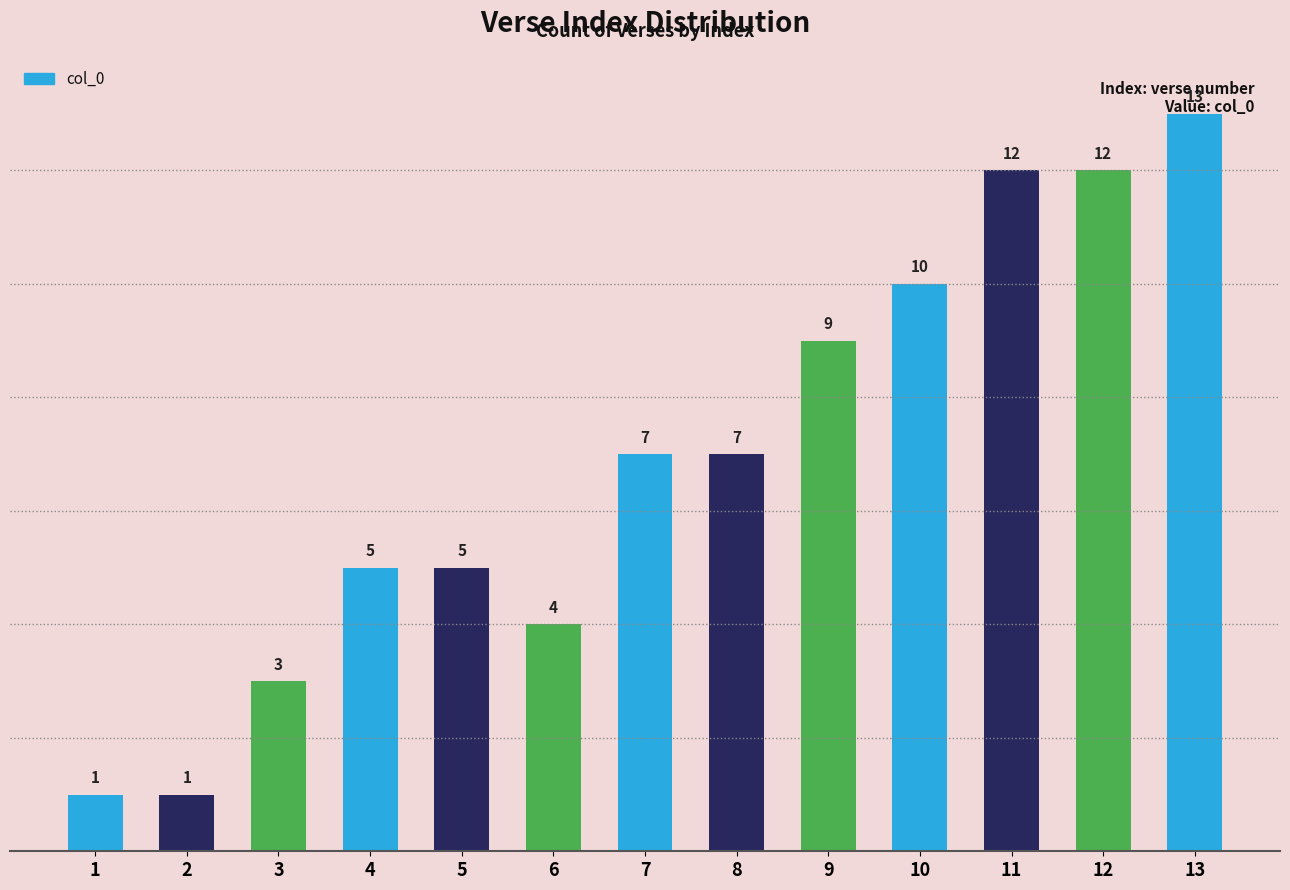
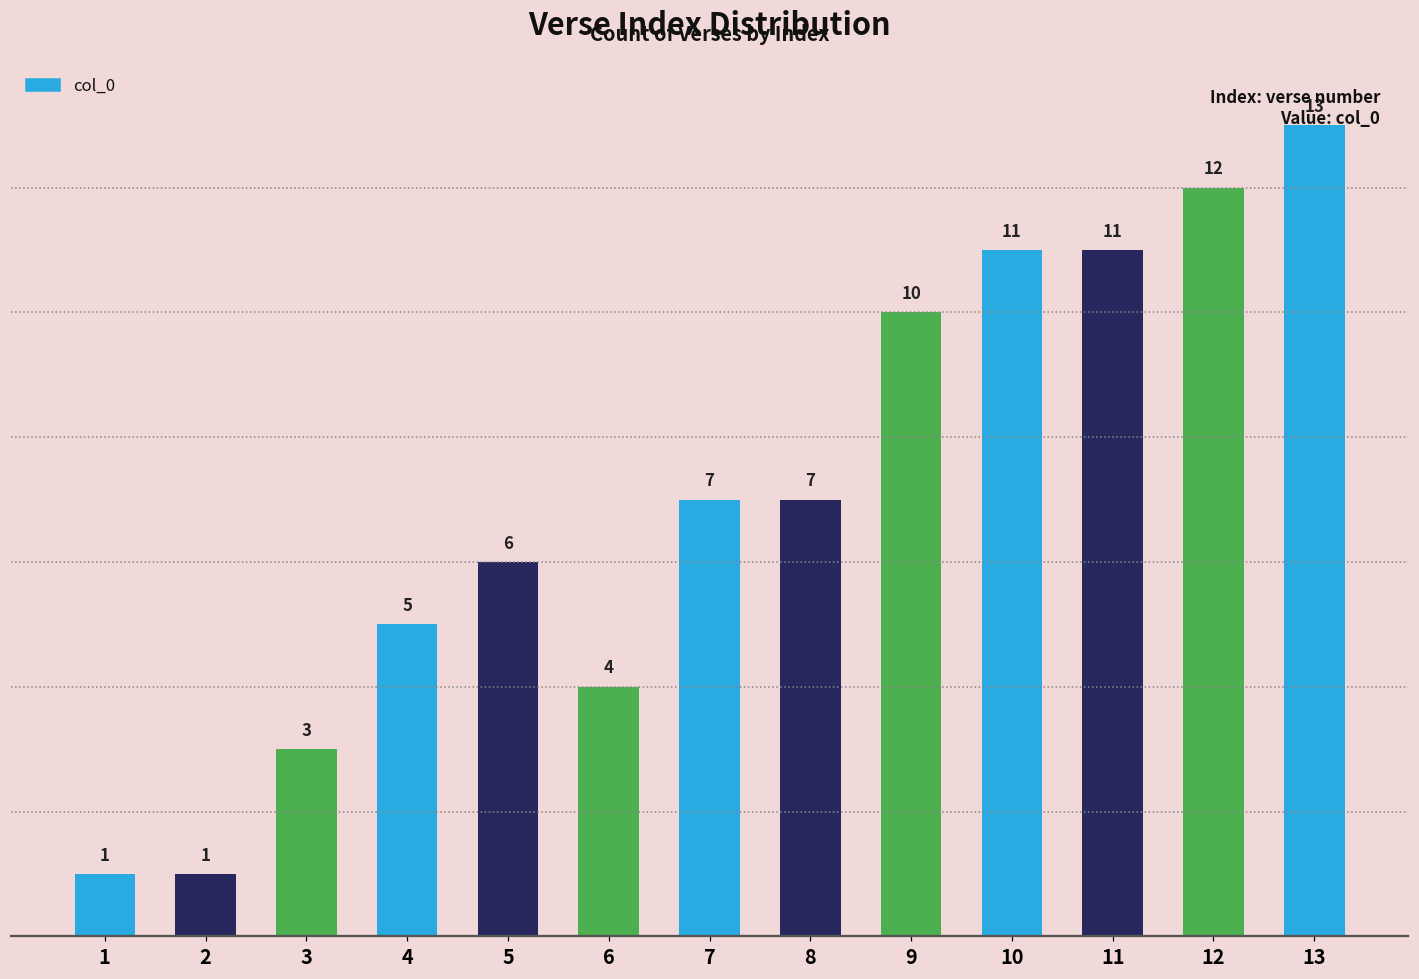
  {
    "1": 1,
    "2": 1,
    "3": 3,
    "4": 5,
-   "5": 5,
+   "5": 6,
    "6": 4,
    "7": 7,
    "8": 7,
-   "9": 9,
-   "10": 10,
-   "11": 12,
+   "9": 10,
+   "10": 11,
+   "11": 11,
    "12": 12
  }
